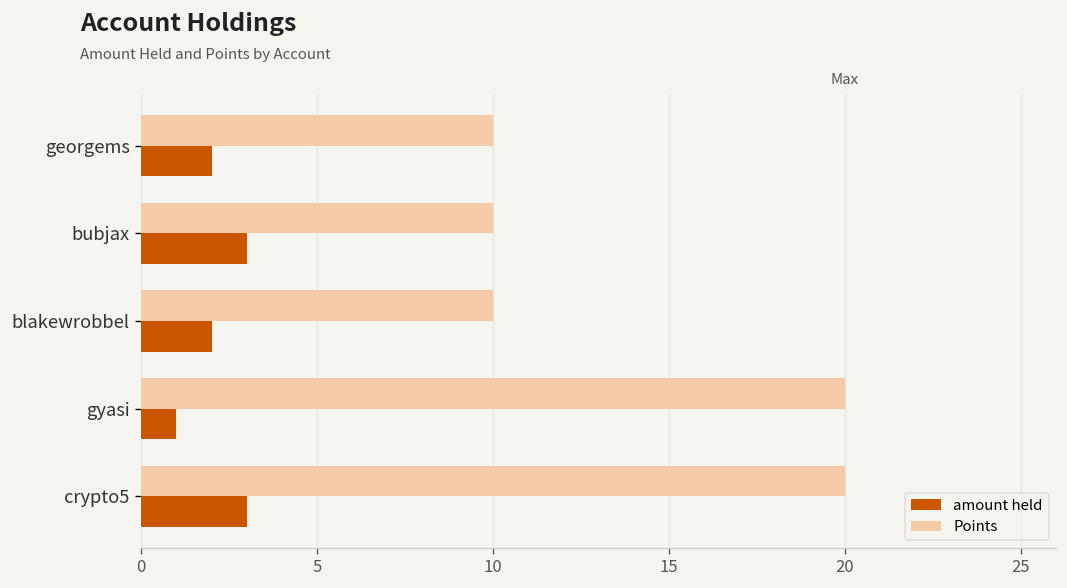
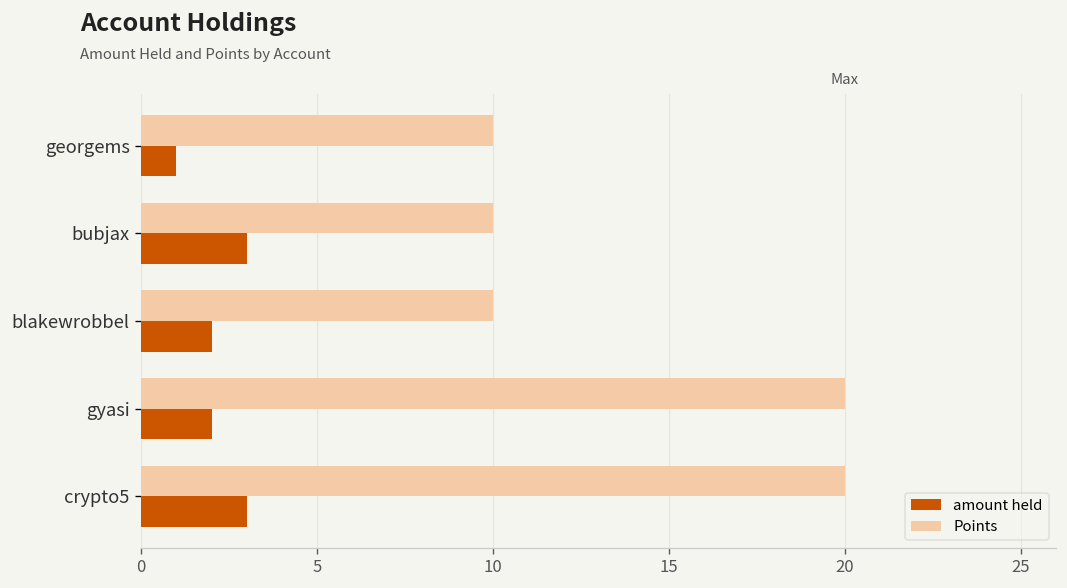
  {
    "amount held": {
-     "georgems": 2,
+     "georgems": 1,
      "bubjax": 3,
      "blakewrobbel": 2,
-     "gyasi": 1,
+     "gyasi": 2,
      "crypto5": 3
    },
    "Points": {
      "georgems": 10,
      "bubjax": 10,
      "blakewrobbel": 10,
      "gyasi": 20,
      "crypto5": 20
    }
  }
